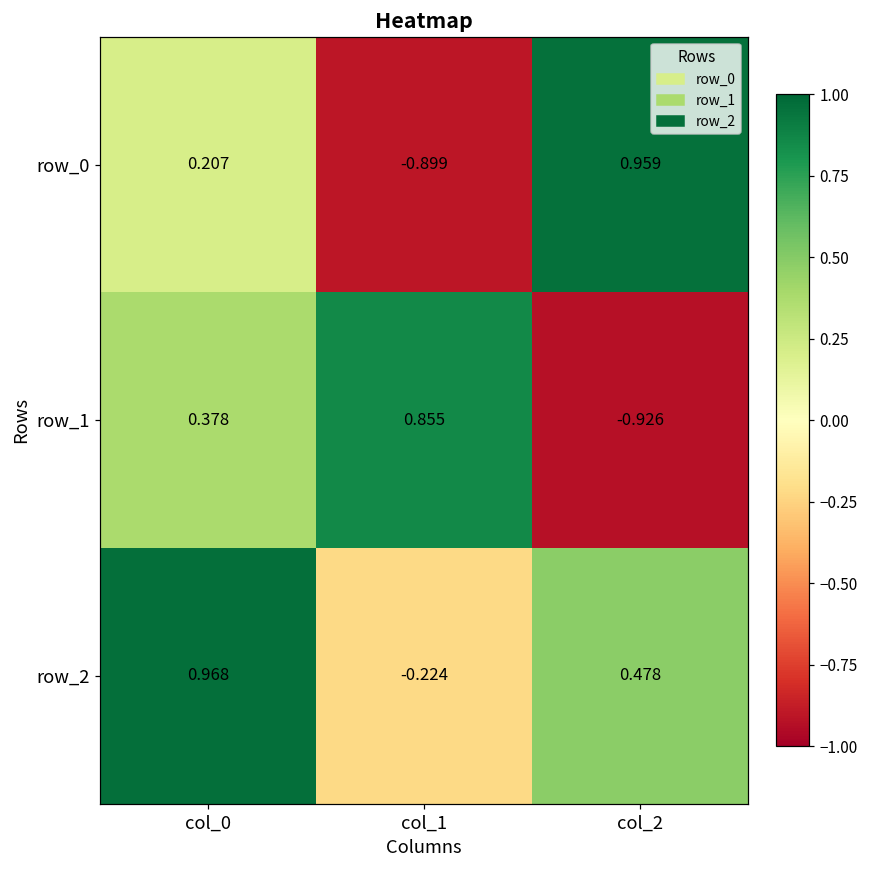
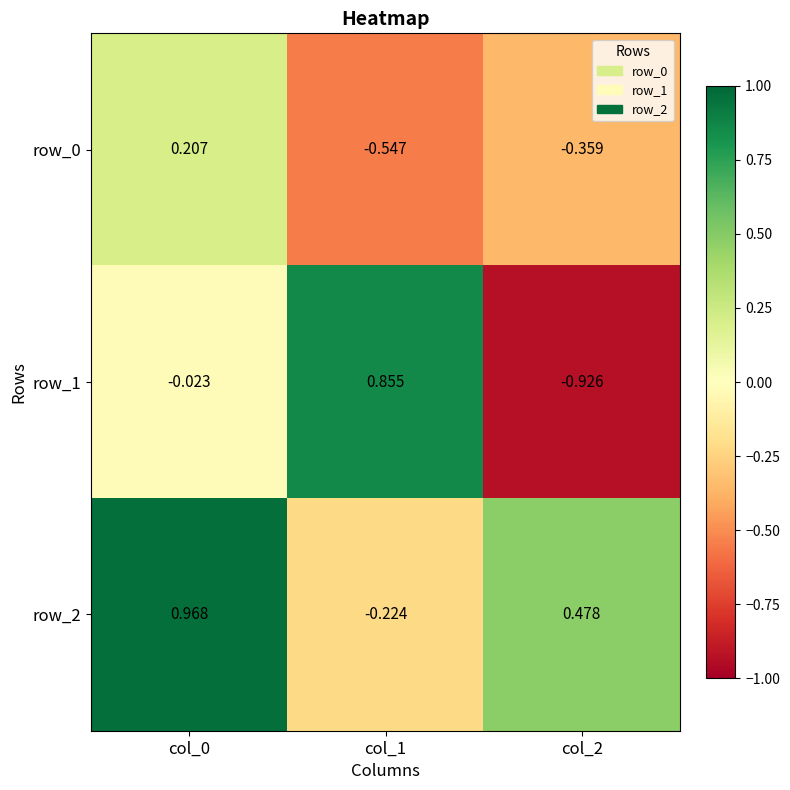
  {
    "row_0": {
      "col_0": 0.207,
-     "col_1": -0.899,
-     "col_2": 0.959
+     "col_1": -0.547,
+     "col_2": -0.359
    },
    "row_1": {
-     "col_0": 0.378,
+     "col_0": -0.023,
      "col_1": 0.855,
      "col_2": -0.926
    },
    "row_2": {
      "col_0": 0.968,
      "col_1": -0.224,
      "col_2": 0.478
    }
  }
